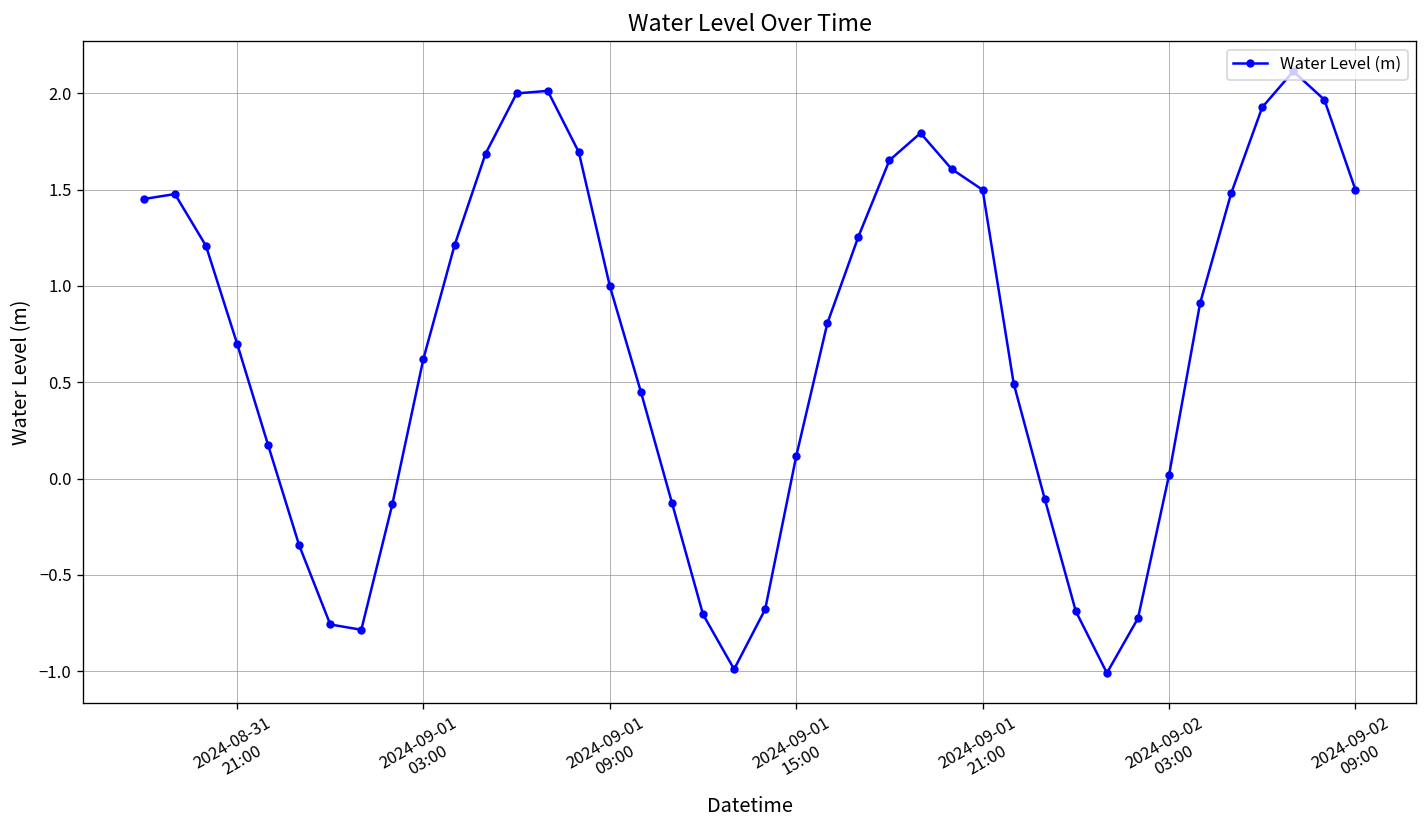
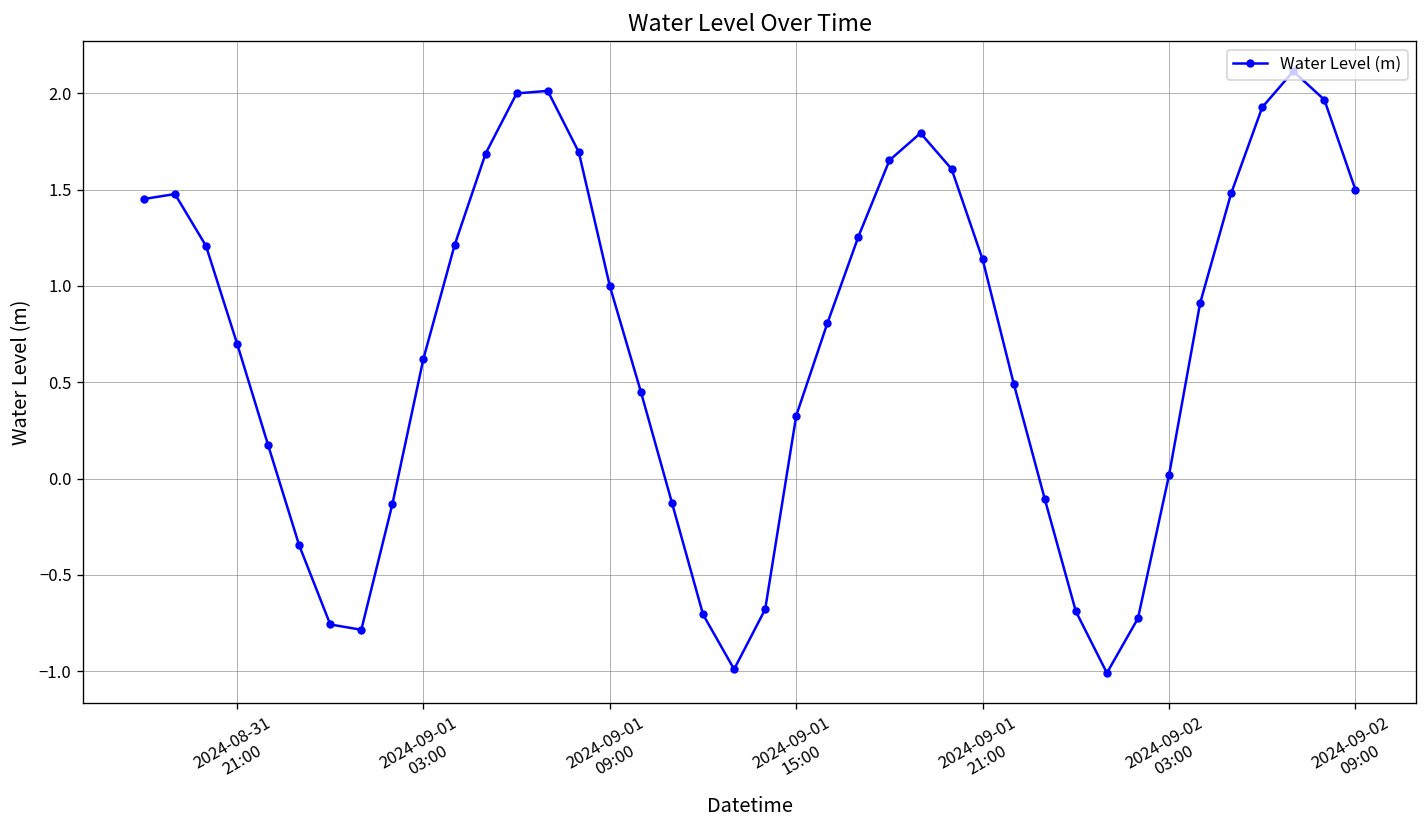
  {
    "2024-08-31 21:00": 0.70,
    "2024-09-01 03:00": 0.62,
    "2024-09-01 09:00": 1.00,
-   "2024-09-01 15:00": 0.12,
-   "2024-09-01 21:00": 1.50,
+   "2024-09-01 15:00": 0.33,
+   "2024-09-01 21:00": 1.14,
    "2024-09-02 03:00": 0.02,
    "2024-09-02 09:00": 1.50
  }
